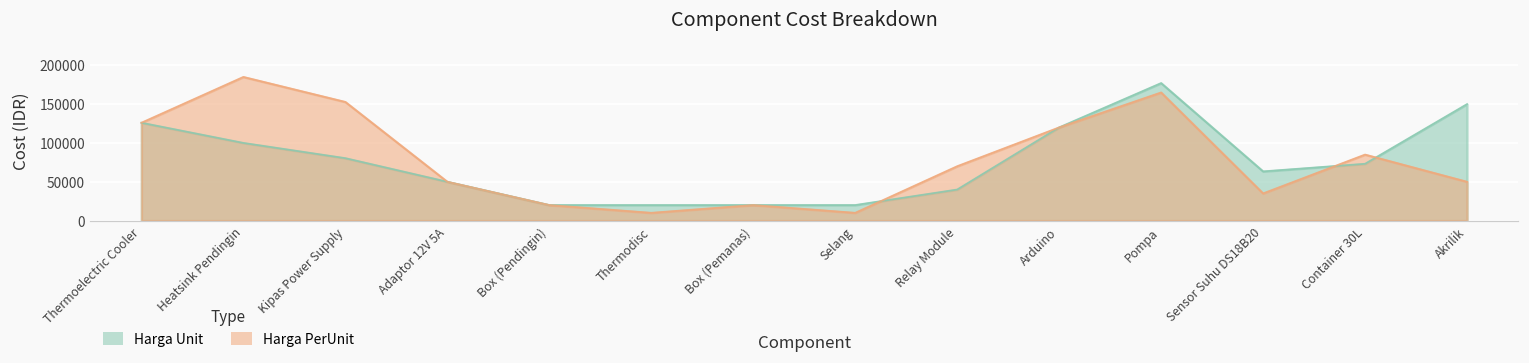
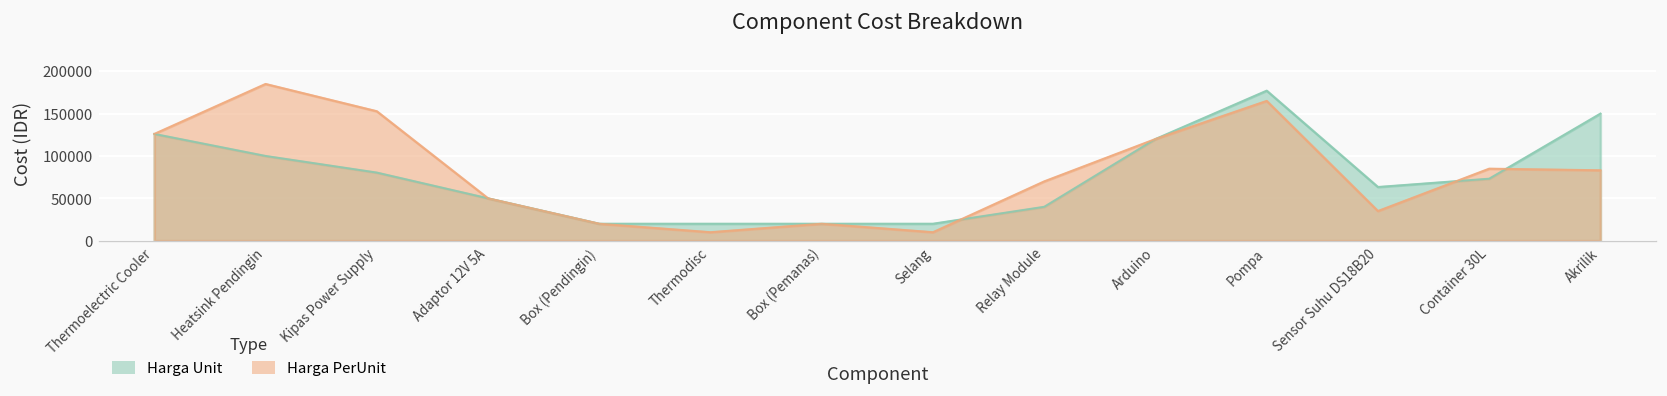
  {
    "Harga Unit": {
      "Heatsink Pendingin": 100000,
      "Kipas Power Supply": 80000,
      "Thermodisc": 20000,
      "Selang": 20000,
      "Relay Module": 40000,
      "Pompa": 180000,
      "Sensor Suhu DS18B20": 60000,
      "Container 30L": 70000,
      "Akrilik": 150000
    },
    "Harga PerUnit": {
      "Heatsink Pendingin": 190000,
      "Kipas Power Supply": 150000,
      "Thermodisc": 10000,
      "Selang": 10000,
      "Relay Module": 70000,
      "Pompa": 170000,
      "Sensor Suhu DS18B20": 40000,
      "Container 30L": 90000,
-     "Akrilik": 50000
+     "Akrilik": 80000
    }
  }
